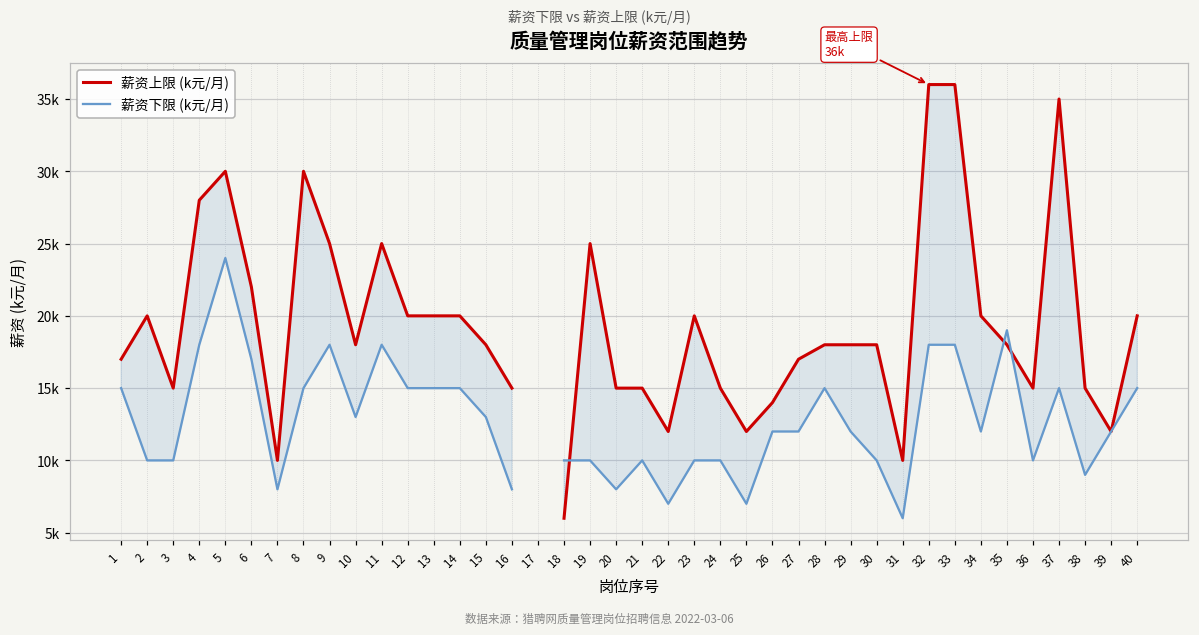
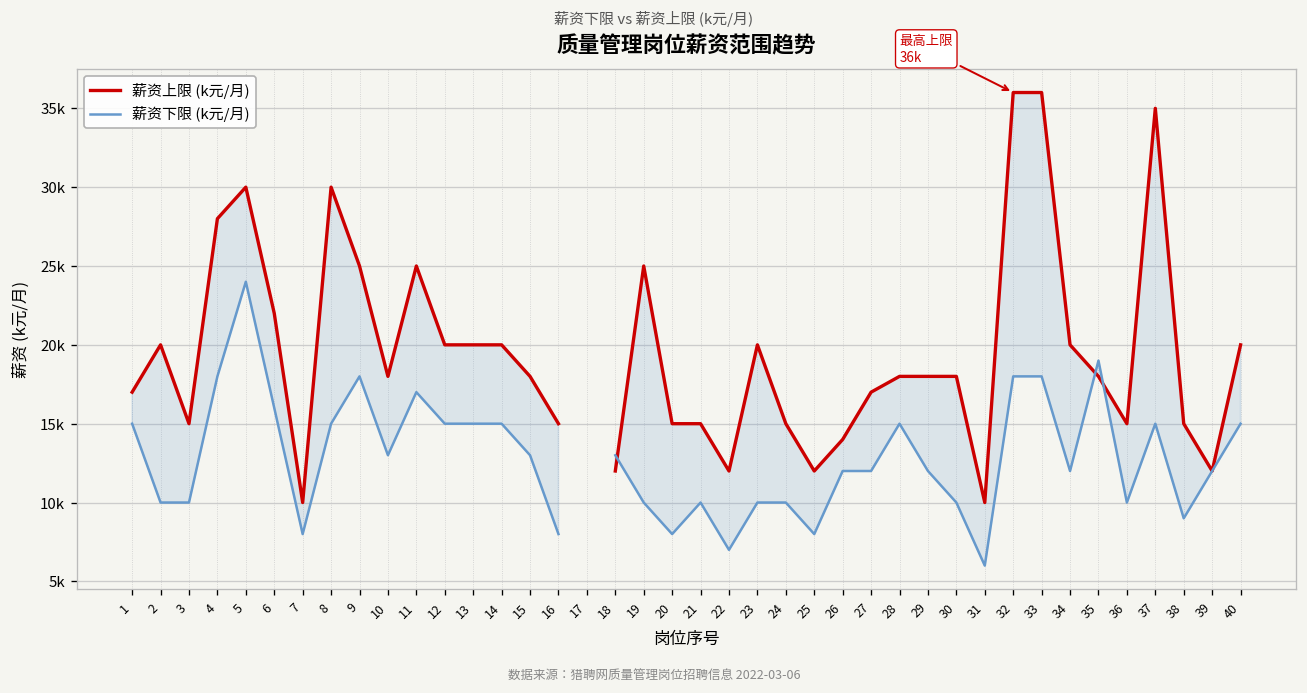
  {
    "薪资上限 (k元/月)": {
      "1": 17000,
      "2": 20000,
      "3": 15000,
      "4": 28000,
      "5": 30000,
      "6": 22000,
      "7": 10000,
      "8": 30000,
      "9": 25000,
      "10": 18000,
      "11": 25000,
      "12": 20000,
      "13": 20000,
      "14": 20000,
      "15": 18000,
      "16": 15000,
-     "18": 6000,
+     "18": 12000,
      "19": 25000,
      "20": 15000,
      "21": 15000,
      "22": 12000,
      "23": 20000,
      "24": 15000,
      "25": 12000,
      "26": 14000,
      "27": 17000,
      "28": 18000,
      "29": 18000,
      "30": 18000,
      "31": 10000,
      "33": 36000,
      "34": 20000,
      "35": 18000,
      "36": 15000,
      "37": 35000,
      "38": 15000,
      "40": 20000
    },
    "薪资下限 (k元/月)": {
      "1": 15000,
      "2": 10000,
      "3": 10000,
      "4": 18000,
      "5": 24000,
-     "6": 17000,
+     "6": 16000,
      "7": 8000,
      "8": 15000,
      "9": 18000,
      "10": 13000,
-     "11": 18000,
+     "11": 17000,
      "12": 15000,
      "13": 15000,
      "14": 15000,
      "15": 13000,
      "16": 8000,
-     "18": 10000,
+     "18": 13000,
      "19": 10000,
      "20": 8000,
      "21": 10000,
      "22": 7000,
      "23": 10000,
      "24": 10000,
-     "25": 7000,
+     "25": 8000,
      "26": 12000,
      "27": 12000,
      "28": 15000,
      "29": 12000,
      "30": 10000,
      "31": 6000,
      "32": 18000,
      "33": 18000,
      "34": 12000,
      "35": 19000,
      "36": 10000,
      "37": 15000,
      "38": 9000,
      "40": 15000
    }
  }
